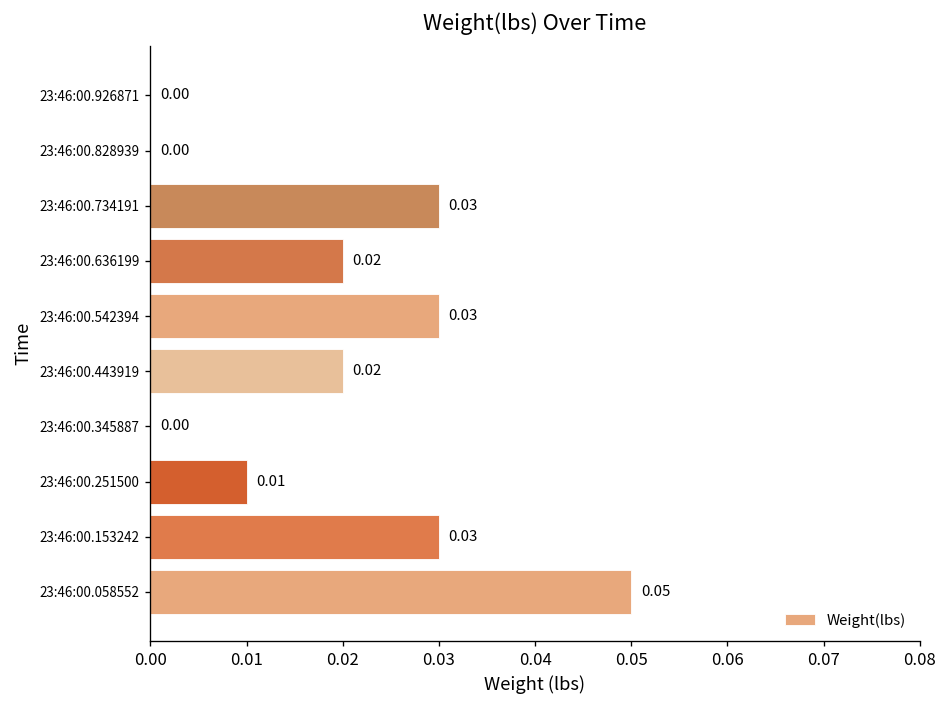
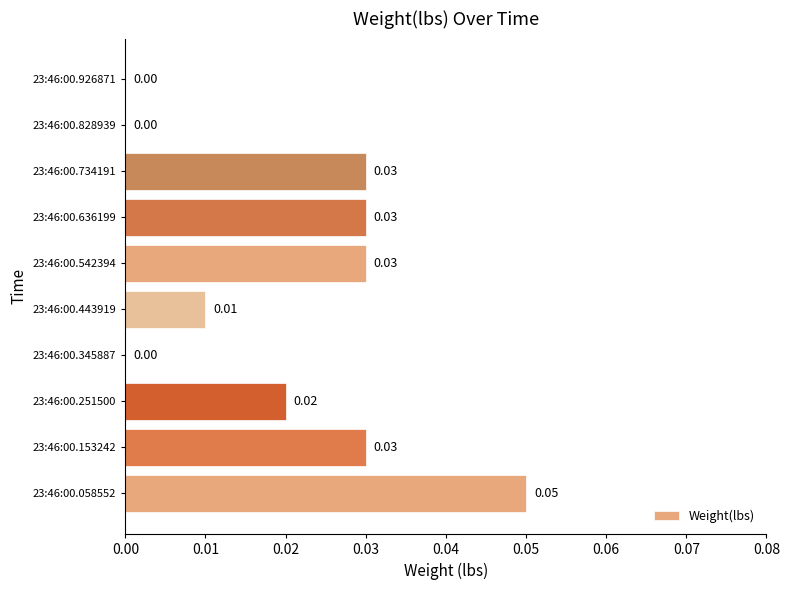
  {
    "23:46:00.926871": 0.00,
    "23:46:00.828939": 0.00,
    "23:46:00.734191": 0.03,
-   "23:46:00.636199": 0.02,
+   "23:46:00.636199": 0.03,
    "23:46:00.542394": 0.03,
-   "23:46:00.443919": 0.02,
+   "23:46:00.443919": 0.01,
    "23:46:00.345887": 0.00,
-   "23:46:00.251500": 0.01,
+   "23:46:00.251500": 0.02,
    "23:46:00.153242": 0.03,
    "23:46:00.058552": 0.05
  }
